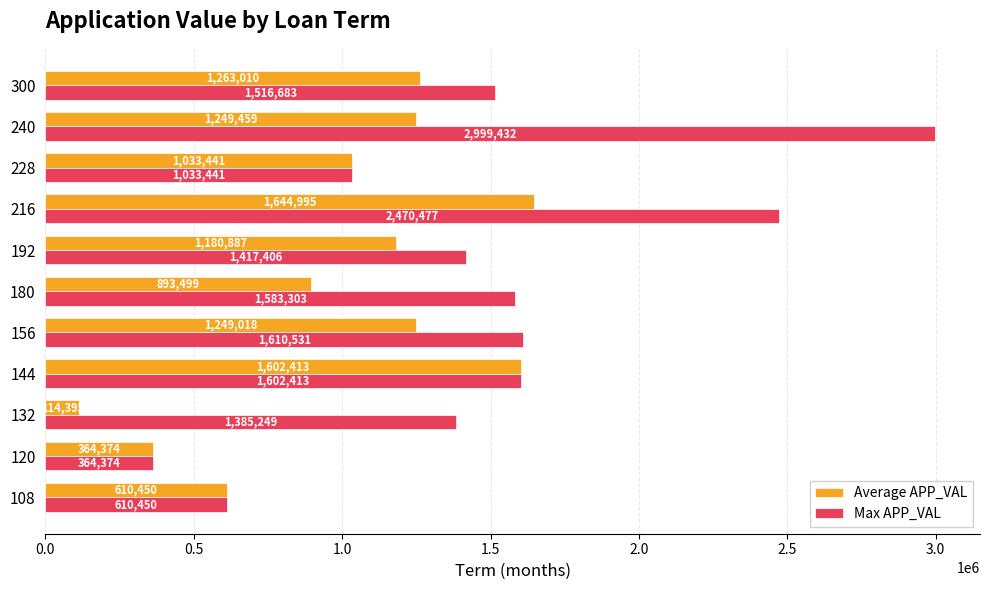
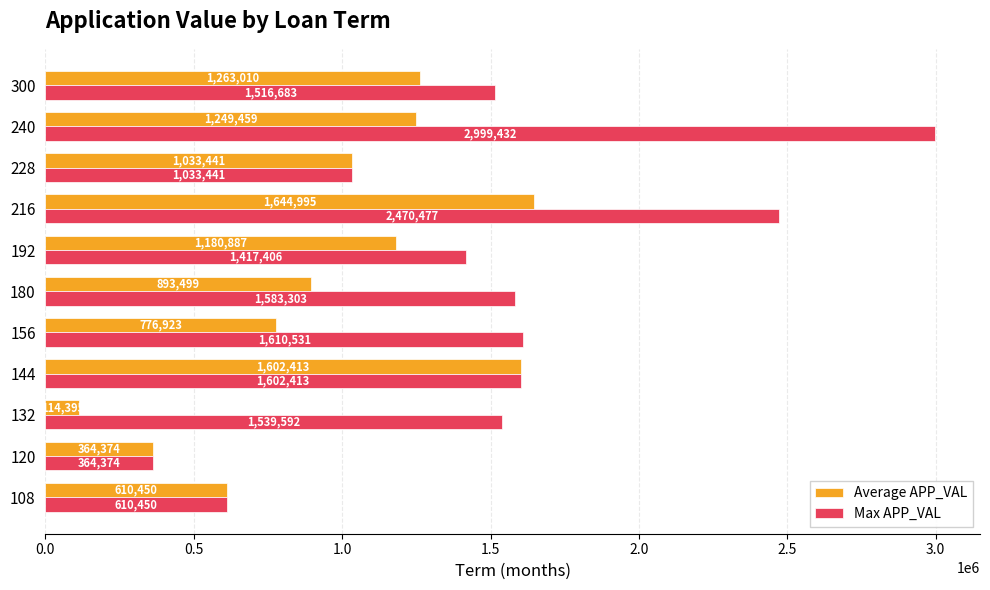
  {
    "Average APP_VAL": {
      "300": "1,263,010",
      "240": "1,249,459",
      "228": "1,033,441",
      "216": "1,644,995",
      "192": "1,180,887",
      "180": "893,499",
-     "156": "1,249,018",
+     "156": "776,923",
      "144": "1,602,413",
      "132": "114,395",
      "120": "364,374",
      "108": "610,450"
    },
    "Max APP_VAL": {
      "300": "1,516,683",
      "240": "2,999,432",
      "228": "1,033,441",
      "216": "2,470,477",
      "192": "1,417,406",
      "180": "1,583,303",
      "156": "1,610,531",
      "144": "1,602,413",
-     "132": "1,385,249",
+     "132": "1,539,592",
      "120": "364,374",
      "108": "610,450"
    }
  }
